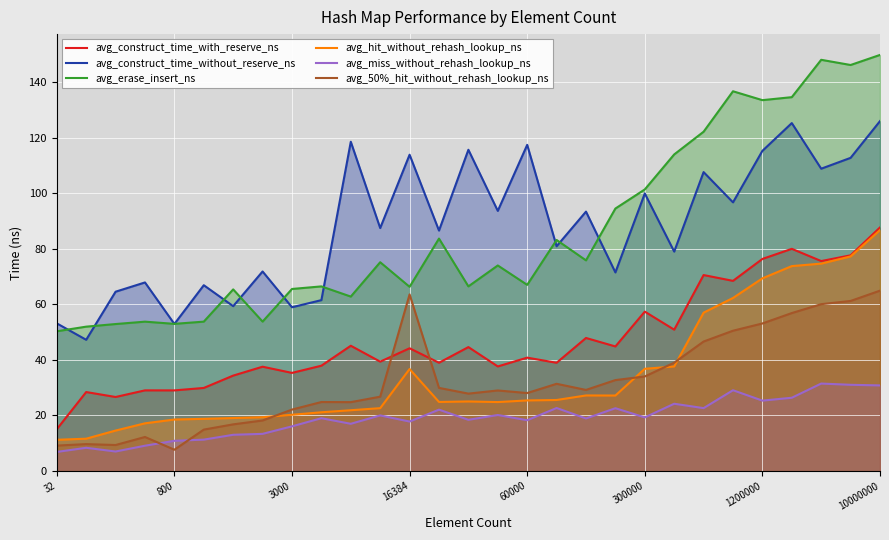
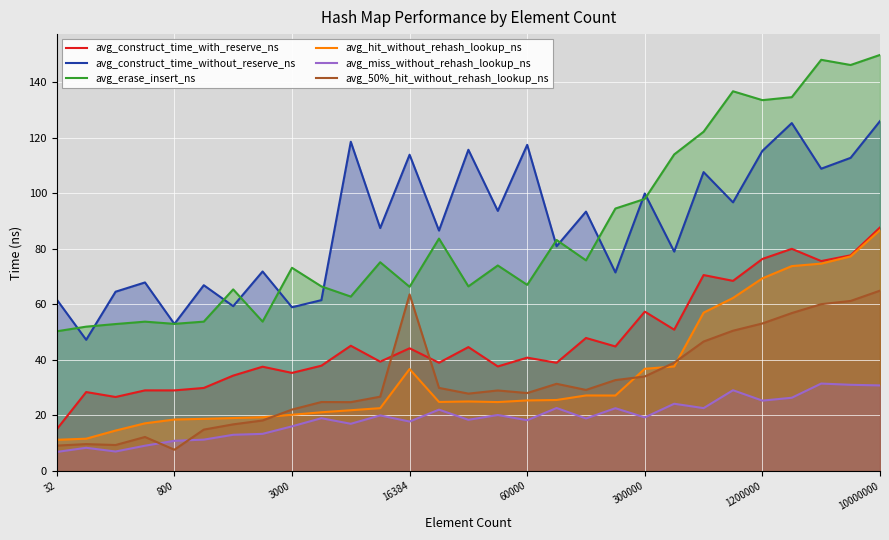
  {
    "avg_construct_time_with_reserve_ns": {
      "32": 15,
      "800": 29,
      "3000": 35,
      "16384": 44,
      "60000": 41,
      "300000": 57,
      "1200000": 76,
      "10000000": 88
    },
    "avg_construct_time_without_reserve_ns": {
-     "32": 53,
+     "32": 62,
      "3000": 59,
      "16384": 114,
      "60000": 117,
      "300000": 100,
      "1200000": 115,
      "10000000": 126
    },
    "avg_erase_insert_ns": {
      "32": 50,
-     "3000": 66,
+     "3000": 73,
      "16384": 66,
      "60000": 67,
-     "300000": 101,
+     "300000": 98,
      "1200000": 133,
      "10000000": 150
    },
    "avg_hit_without_rehash_lookup_ns": {
      "32": 11,
      "800": 19,
      "3000": 20,
      "16384": 37,
      "60000": 25,
      "300000": 37,
      "1200000": 69,
      "10000000": 87
    },
    "avg_miss_without_rehash_lookup_ns": {
      "32": 7,
      "800": 11,
      "3000": 16,
      "16384": 18,
      "60000": 18,
      "300000": 19,
      "1200000": 25,
      "10000000": 31
    },
    "avg_50%_hit_without_rehash_lookup_ns": {
      "32": 9,
      "800": 8,
      "3000": 22,
      "16384": 64,
      "60000": 28,
      "300000": 34,
      "1200000": 53,
      "10000000": 65
    }
  }
